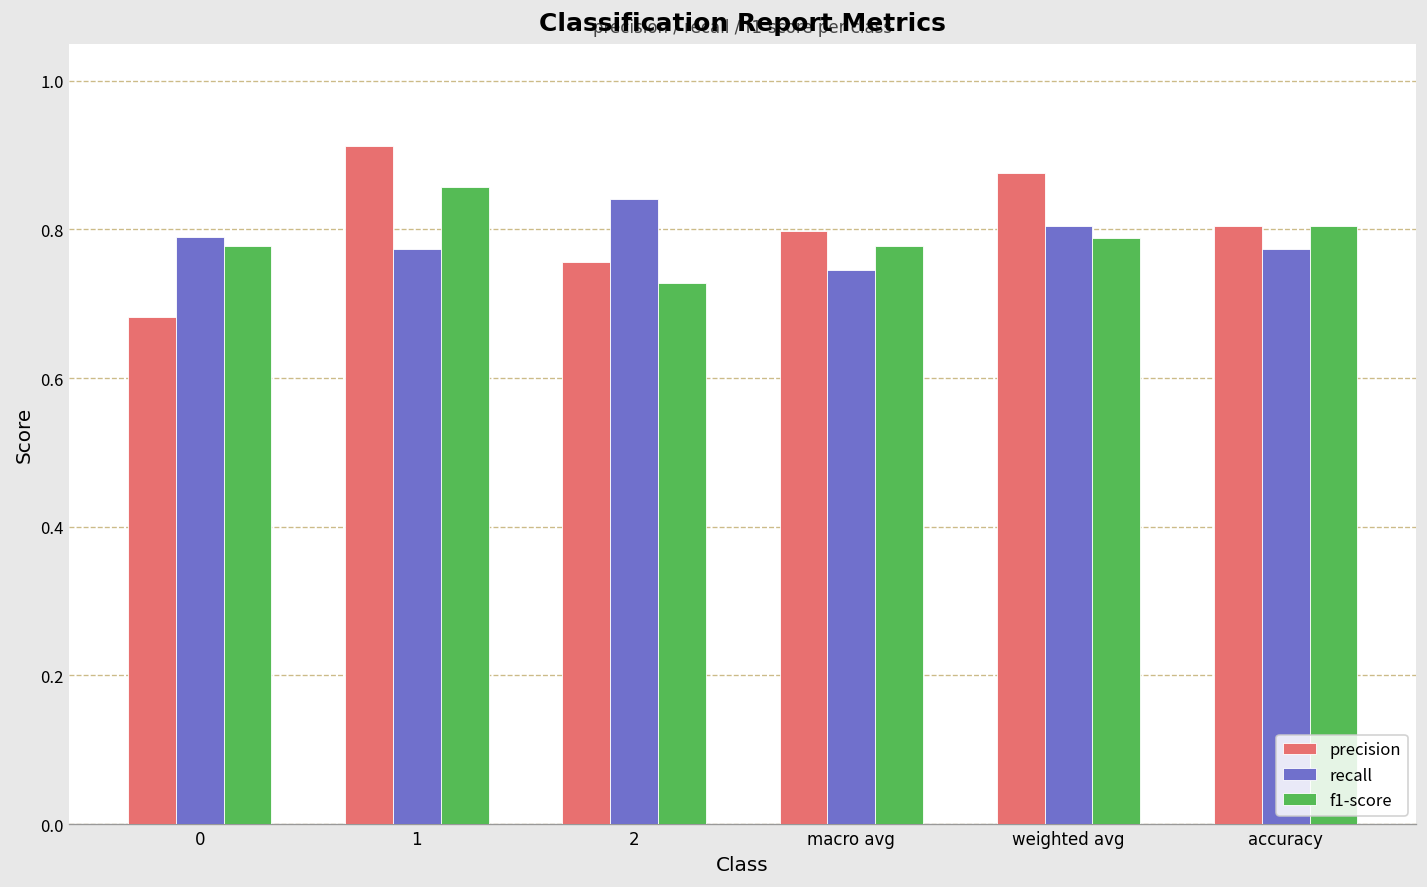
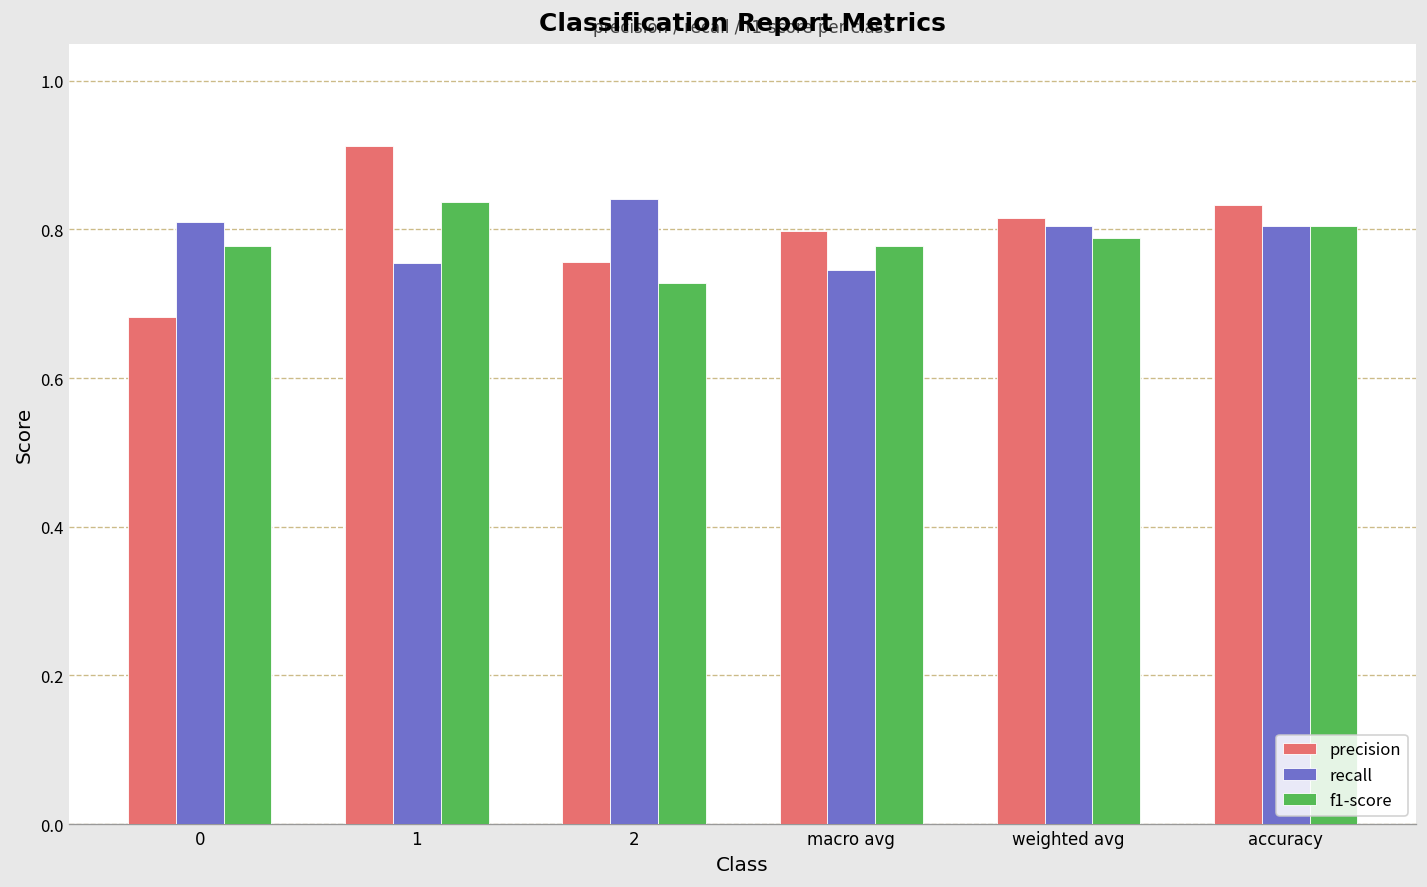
  {
    "precision": {
      "0": 0.68,
      "1": 0.91,
      "2": 0.76,
      "macro avg": 0.80,
-     "weighted avg": 0.88,
-     "accuracy": 0.80
+     "weighted avg": 0.82,
+     "accuracy": 0.83
    },
    "recall": {
-     "0": 0.79,
-     "1": 0.77,
+     "0": 0.81,
+     "1": 0.75,
      "2": 0.84,
      "macro avg": 0.75,
      "weighted avg": 0.80,
-     "accuracy": 0.77
+     "accuracy": 0.80
    },
    "f1-score": {
      "0": 0.78,
-     "1": 0.86,
+     "1": 0.84,
      "2": 0.73,
      "macro avg": 0.78,
      "weighted avg": 0.79,
      "accuracy": 0.80
    }
  }
